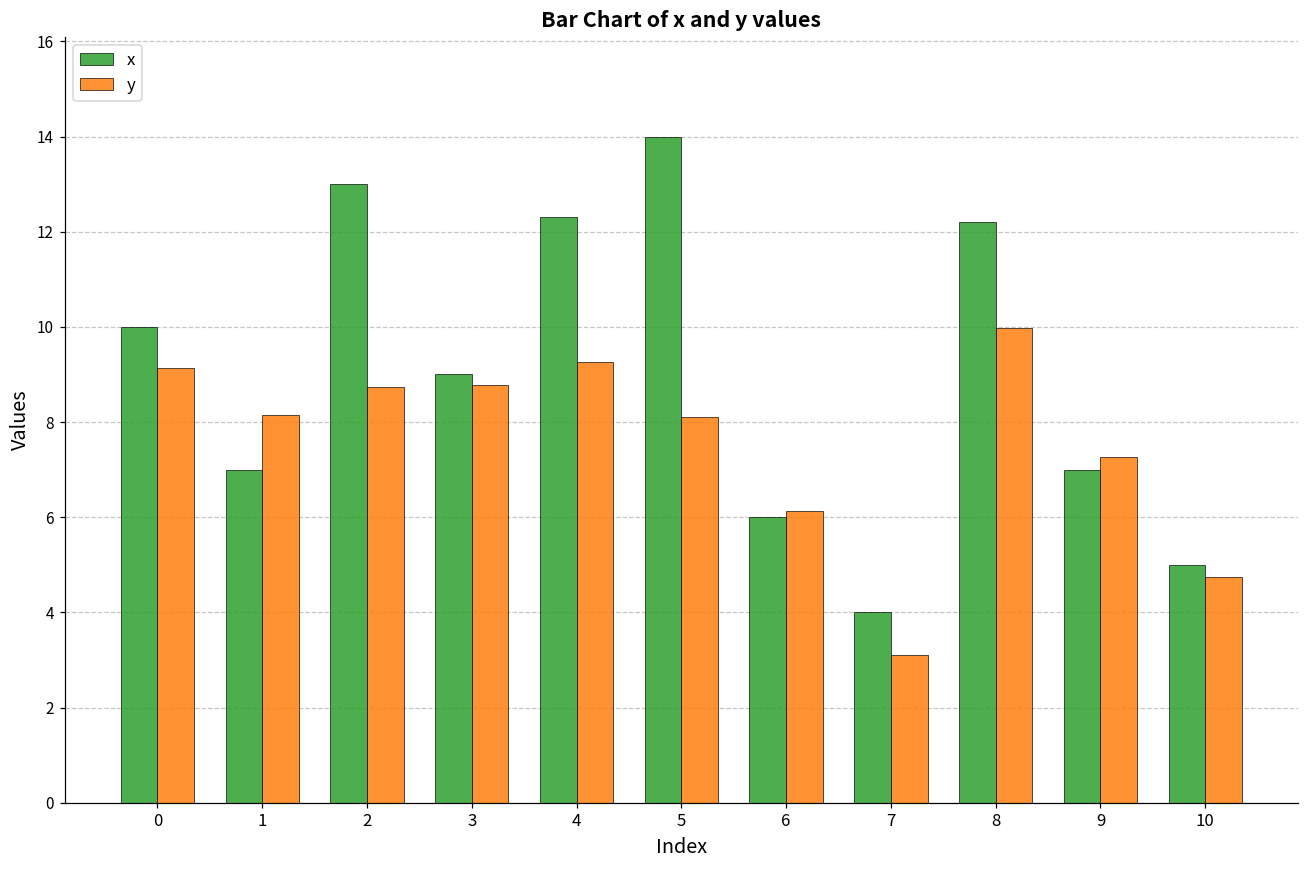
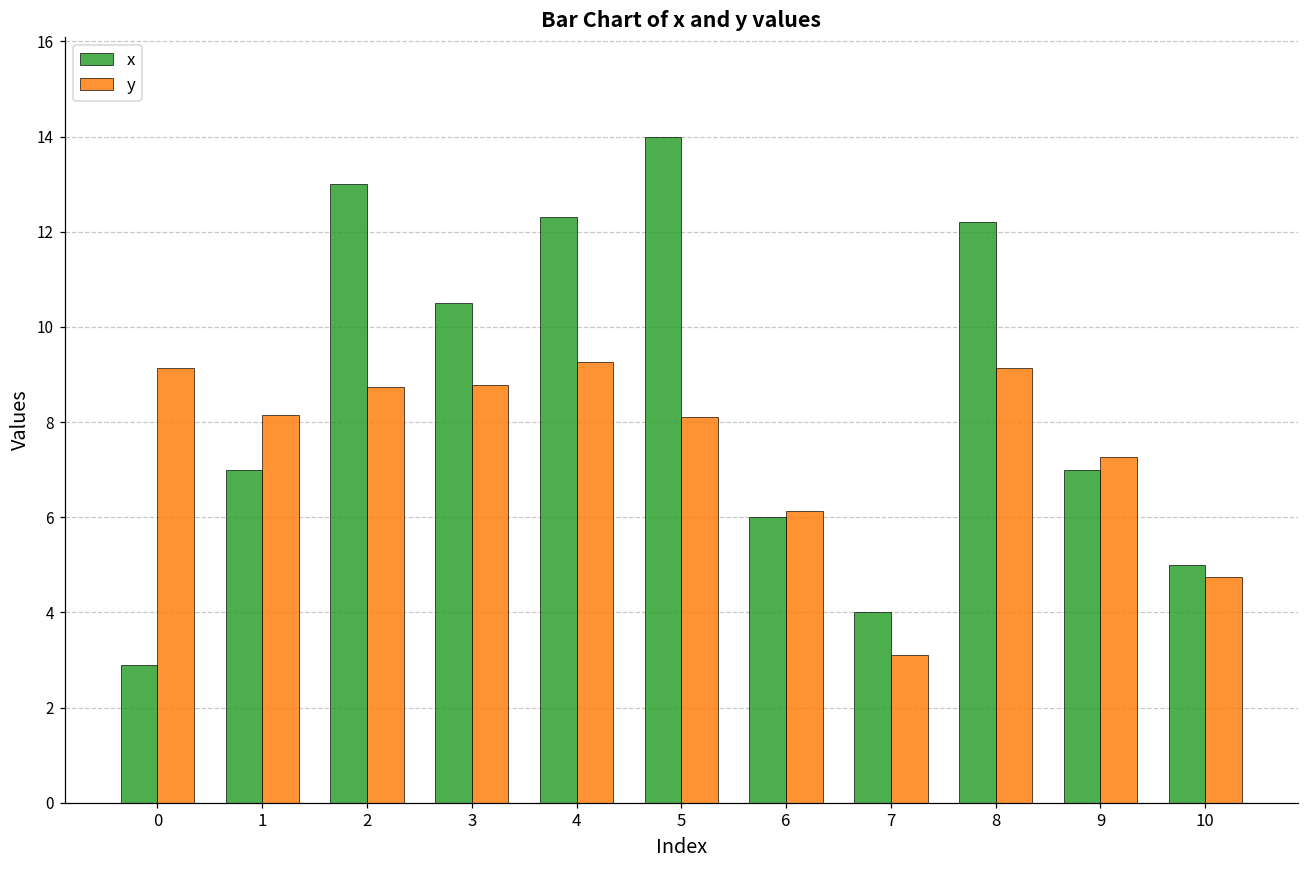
  {
    "x": {
-     "0": 10.0,
+     "0": 2.9,
      "1": 7.0,
      "2": 13.0,
-     "3": 9.0,
+     "3": 10.5,
      "4": 12.3,
      "5": 14.0,
      "6": 6.0,
      "7": 4.0,
      "8": 12.2,
      "9": 7.0,
      "10": 5.0
    },
    "y": {
      "0": 9.1,
      "1": 8.1,
      "2": 8.7,
      "3": 8.8,
      "4": 9.3,
      "5": 8.1,
      "6": 6.1,
      "7": 3.1,
-     "8": 10.0,
+     "8": 9.1,
      "9": 7.3,
      "10": 4.7
    }
  }
